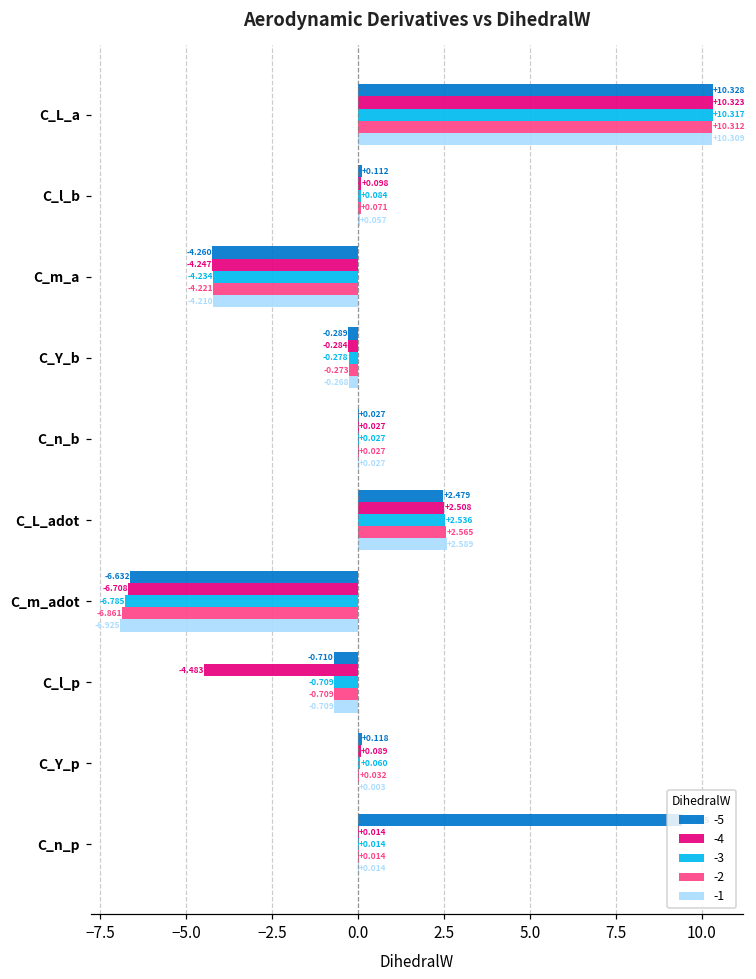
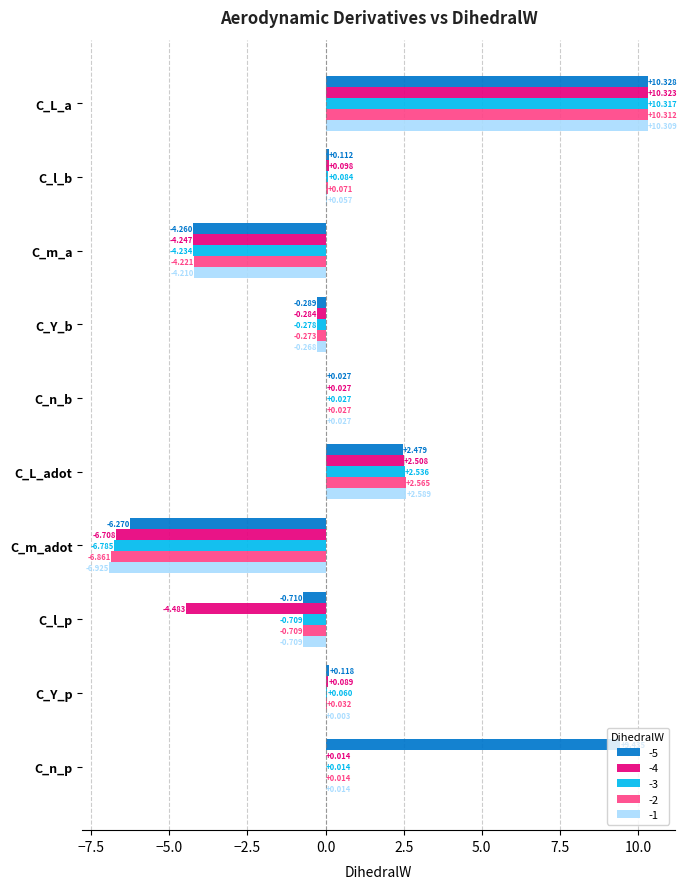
  {
    "-5": {
      "C_L_a": "+10.328",
      "C_l_b": "+0.112",
      "C_m_a": "-4.260",
      "C_Y_b": "-0.289",
      "C_n_b": "+0.027",
      "C_L_adot": "+2.479",
-     "C_m_adot": "-6.632",
+     "C_m_adot": "-6.270",
      "C_l_p": "-0.710",
      "C_Y_p": "+0.118"
    },
    "-4": {
      "C_L_a": "+10.323",
      "C_l_b": "+0.098",
      "C_m_a": "-4.247",
      "C_Y_b": "-0.284",
      "C_n_b": "+0.027",
      "C_L_adot": "+2.508",
      "C_m_adot": "-6.708",
      "C_l_p": "-4.483",
      "C_Y_p": "+0.089",
      "C_n_p": "+0.014"
    },
    "-3": {
      "C_L_a": "+10.317",
      "C_l_b": "+0.084",
      "C_m_a": "-4.234",
      "C_Y_b": "-0.278",
      "C_n_b": "+0.027",
      "C_L_adot": "+2.536",
      "C_m_adot": "-6.785",
      "C_l_p": "-0.709",
      "C_Y_p": "+0.060",
      "C_n_p": "+0.014"
    },
    "-2": {
      "C_L_a": "+10.312",
      "C_l_b": "+0.071",
      "C_m_a": "-4.221",
      "C_Y_b": "-0.273",
      "C_n_b": "+0.027",
      "C_L_adot": "+2.565",
      "C_m_adot": "-6.861",
      "C_l_p": "-0.709",
      "C_Y_p": "+0.032",
      "C_n_p": "+0.014"
    },
    "-1": {
      "C_L_a": "+10.309",
      "C_l_b": "+0.057",
      "C_m_a": "-4.210",
      "C_Y_b": "-0.268",
      "C_n_b": "+0.027",
      "C_L_adot": "+2.589",
      "C_m_adot": "-6.925",
      "C_l_p": "-0.709",
      "C_Y_p": "+0.003",
      "C_n_p": "+0.014"
    }
  }
